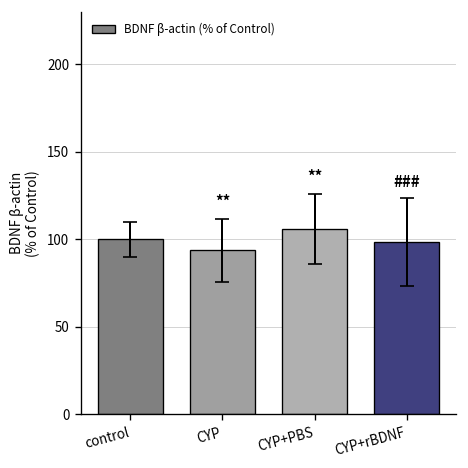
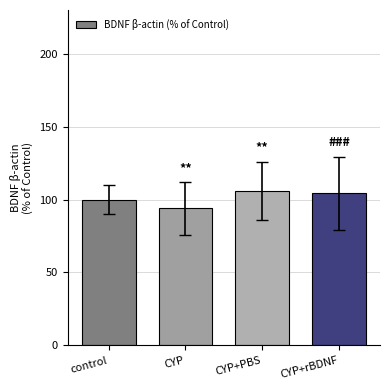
  {
    "BDNF β-actin (% of Control)": {
      "control": 100,
      "CYP": 94,
      "CYP+PBS": 106,
-     "CYP+rBDNF": 98
+     "CYP+rBDNF": 104
    }
  }
